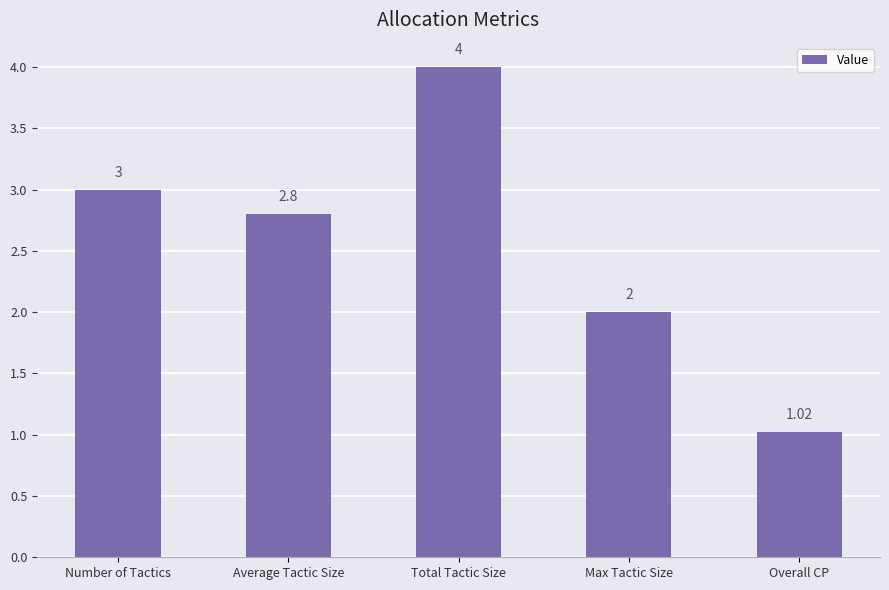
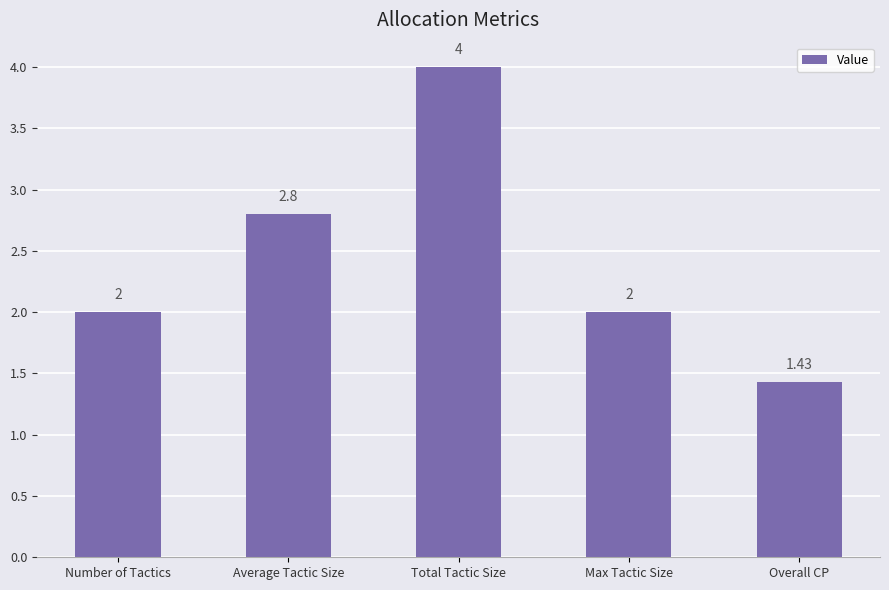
  {
-   "Number of Tactics": 3,
+   "Number of Tactics": 2,
    "Average Tactic Size": 2.8,
    "Total Tactic Size": 4,
    "Max Tactic Size": 2,
-   "Overall CP": 1.02
+   "Overall CP": 1.43
  }
